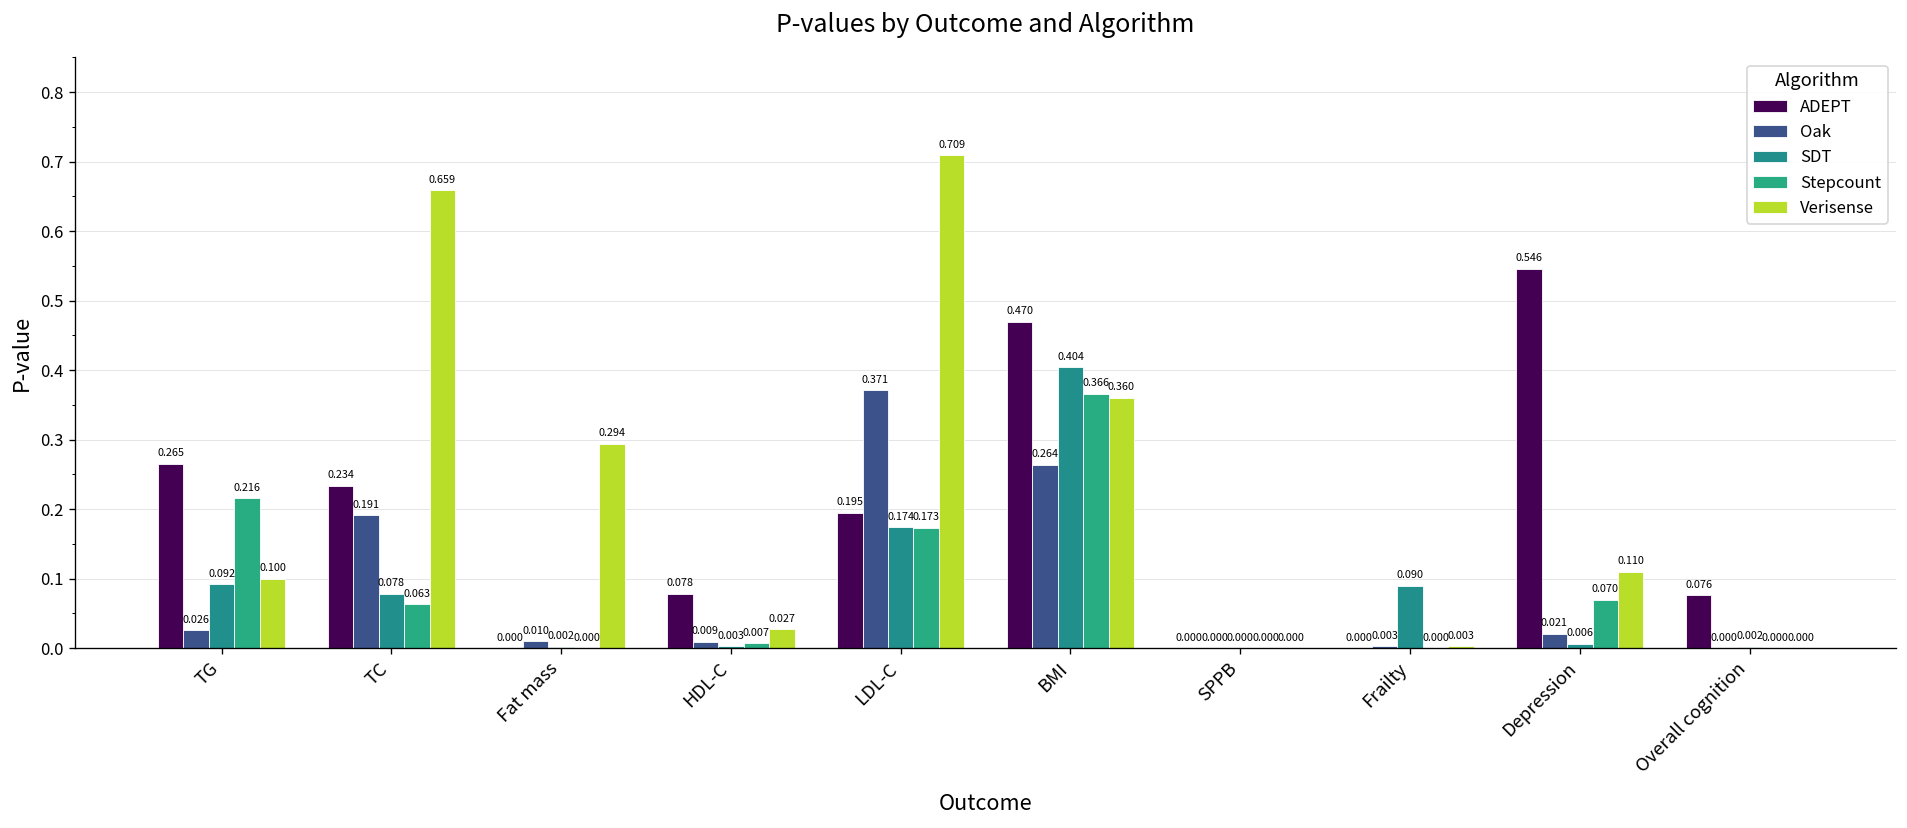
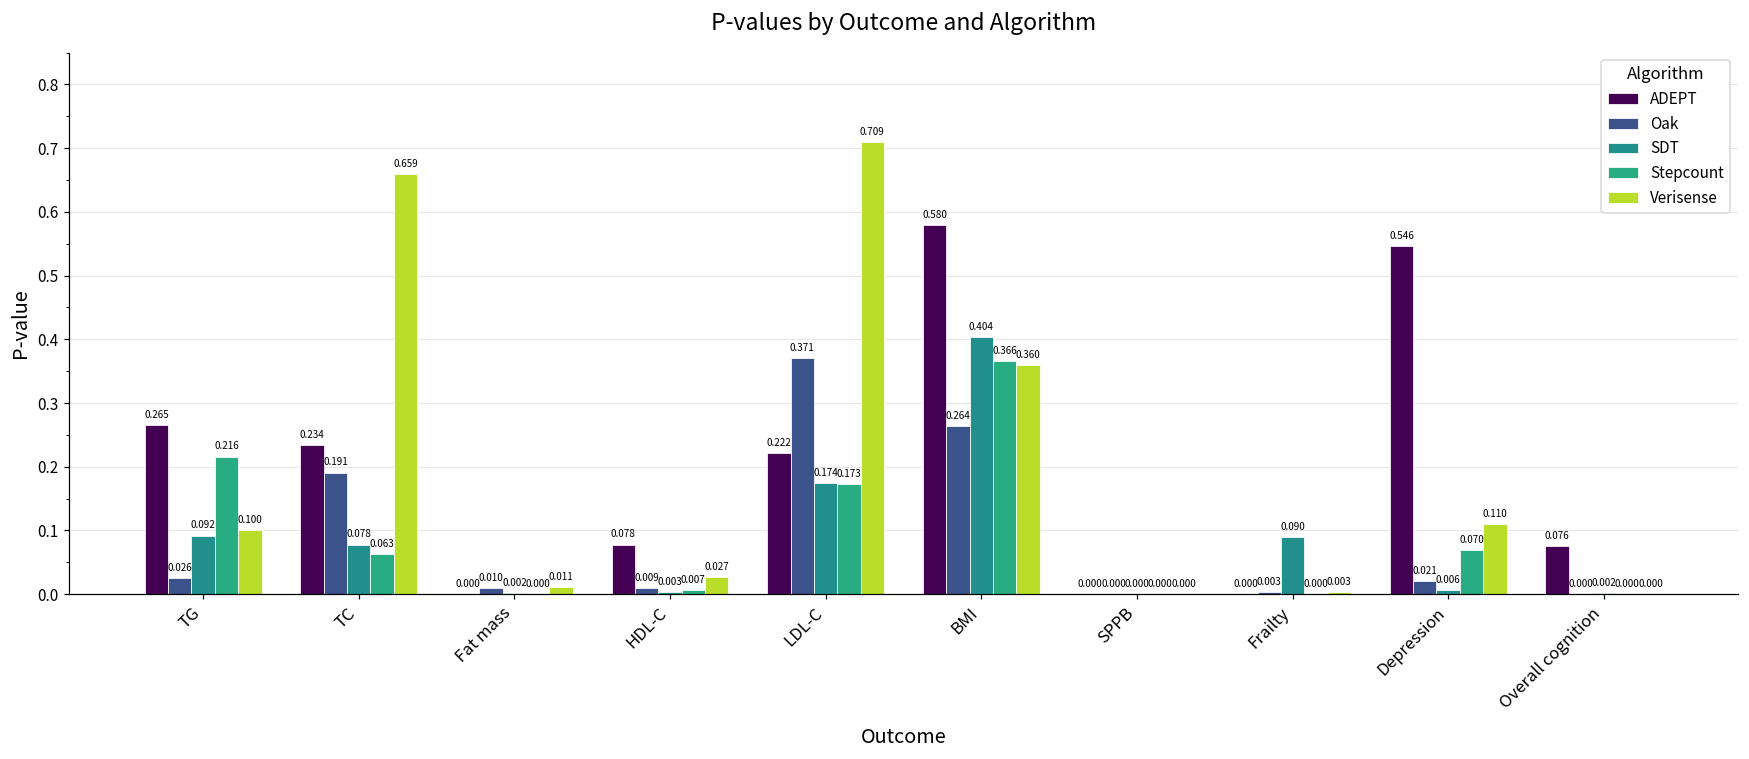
  {
    "ADEPT": {
      "TG": 0.265,
      "TC": 0.234,
      "Fat mass": 0.000,
      "HDL-C": 0.078,
-     "LDL-C": 0.195,
-     "BMI": 0.470,
+     "LDL-C": 0.222,
+     "BMI": 0.580,
      "SPPB": 0.000,
      "Frailty": 0.000,
      "Depression": 0.546,
      "Overall cognition": 0.076
    },
    "Oak": {
      "TG": 0.026,
      "TC": 0.191,
      "Fat mass": 0.010,
      "HDL-C": 0.009,
      "LDL-C": 0.371,
      "BMI": 0.264,
      "SPPB": 0.000,
      "Frailty": 0.003,
      "Depression": 0.021,
      "Overall cognition": 0.000
    },
    "Verisense": {
      "TG": 0.100,
      "TC": 0.659,
-     "Fat mass": 0.294,
+     "Fat mass": 0.011,
      "HDL-C": 0.027,
      "LDL-C": 0.709,
      "BMI": 0.360,
      "SPPB": 0.000,
      "Frailty": 0.003,
      "Depression": 0.110,
      "Overall cognition": 0.000
    }
  }
